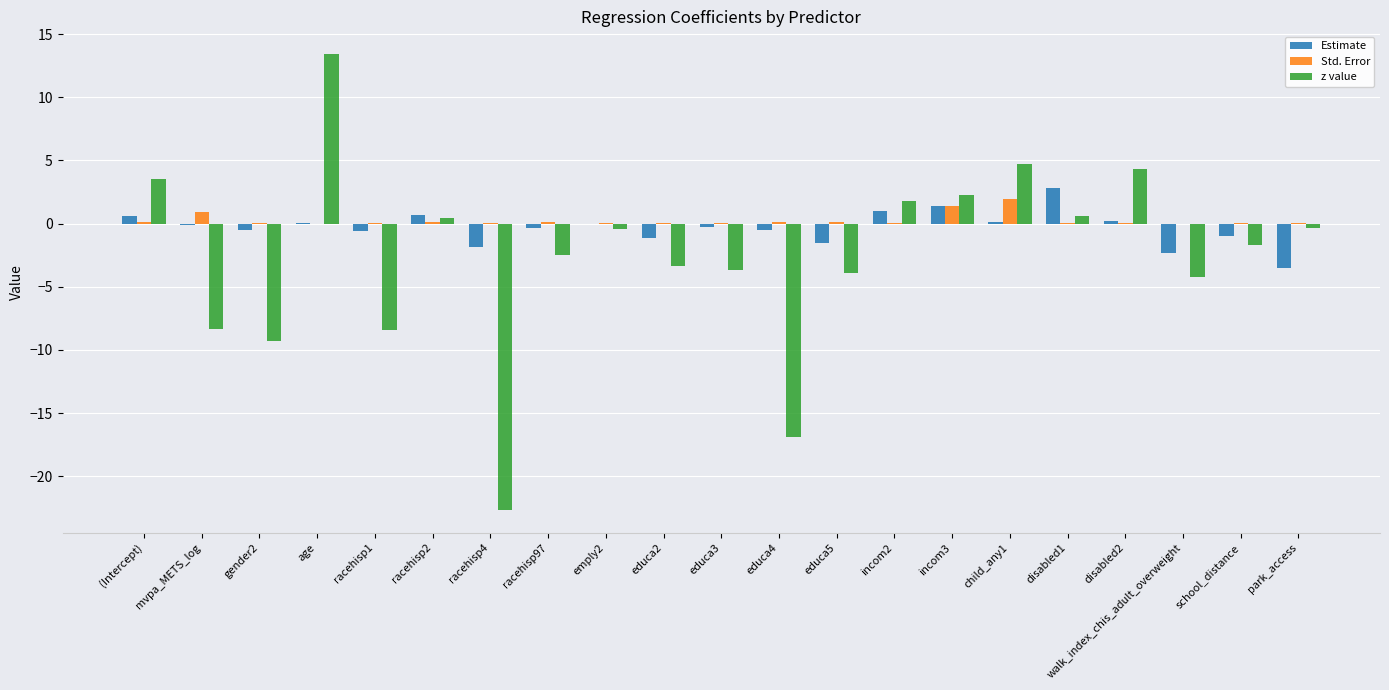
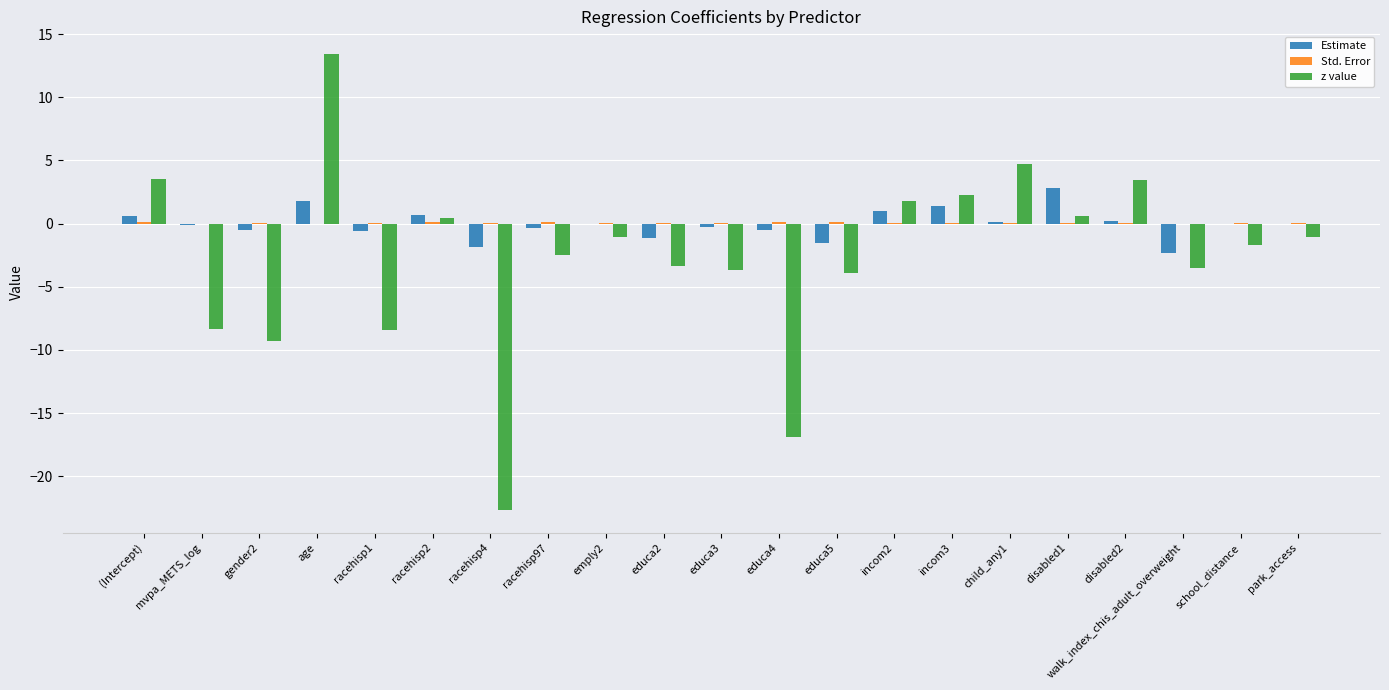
  {
    "Estimate": {
      "(Intercept)": 0.6,
      "gender2": -0.5,
-     "age": 0.0,
+     "age": 1.8,
      "racehisp1": -0.6,
      "racehisp2": 0.7,
      "racehisp4": -1.8,
      "racehisp97": -0.4,
      "educa2": -1.1,
      "educa3": -0.3,
      "educa4": -0.5,
      "educa5": -1.6,
      "incom2": 1.0,
      "incom3": 1.4,
      "disabled1": 2.9,
      "disabled2": 0.2,
      "walk_index_chis_adult_overweight": -2.3,
-     "school_distance": -1.0,
-     "park_access": -3.5
+     "school_distance": 0.0,
+     "park_access": 0.0
    },
    "Std. Error": {
-     "mvpa_METS_log": 1.0,
-     "incom3": 1.4,
-     "child_any1": 1.9
+     "mvpa_METS_log": 0.0,
+     "incom3": 0.1,
+     "child_any1": 0.1
    },
    "z value": {
      "(Intercept)": 3.6,
      "mvpa_METS_log": -8.3,
      "gender2": -9.3,
      "age": 13.4,
      "racehisp1": -8.4,
      "racehisp2": 0.4,
      "racehisp4": -22.7,
      "racehisp97": -2.5,
-     "emply2": -0.4,
+     "emply2": -1.1,
      "educa2": -3.3,
      "educa3": -3.7,
      "educa4": -16.9,
      "educa5": -3.9,
      "incom2": 1.8,
      "incom3": 2.3,
      "child_any1": 4.7,
      "disabled1": 0.6,
-     "disabled2": 4.3,
-     "walk_index_chis_adult_overweight": -4.2,
+     "disabled2": 3.4,
+     "walk_index_chis_adult_overweight": -3.5,
      "school_distance": -1.7,
-     "park_access": -0.4
+     "park_access": -1.0
    }
  }
